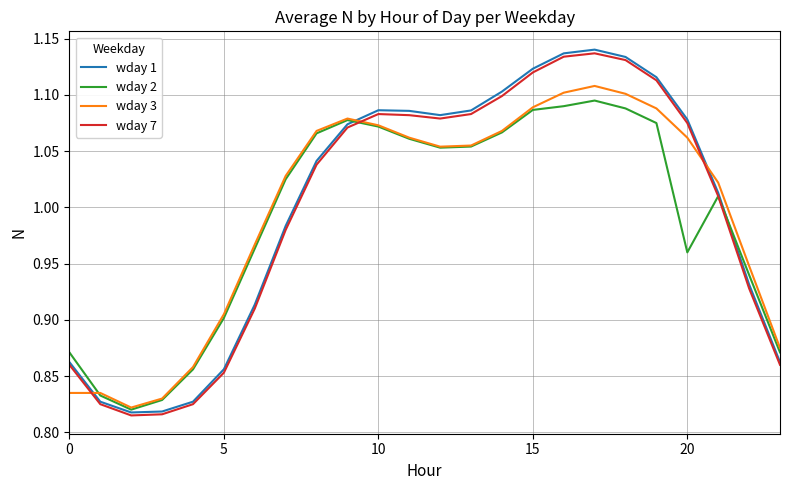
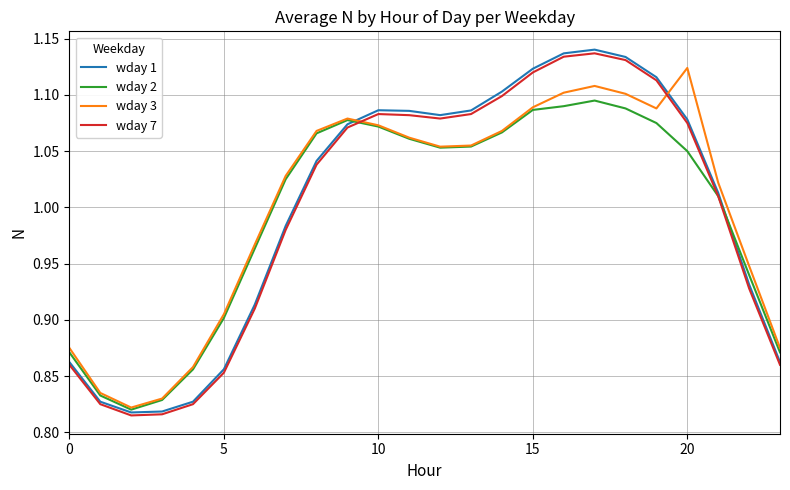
  {
    "wday 1": {
      "0": 0.862,
      "5": 0.856,
      "10": 1.086,
      "15": 1.123,
      "20": 1.078
    },
    "wday 2": {
      "0": 0.87,
      "5": 0.90,
      "15": 1.087,
-     "20": 0.96
+     "20": 1.05
    },
    "wday 3": {
-     "0": 0.835,
+     "0": 0.875,
      "5": 0.905,
      "15": 1.089,
-     "20": 1.062
+     "20": 1.124
    },
    "wday 7": {
      "0": 0.860,
      "5": 0.853,
      "10": 1.083,
      "15": 1.120,
      "20": 1.075
    }
  }
